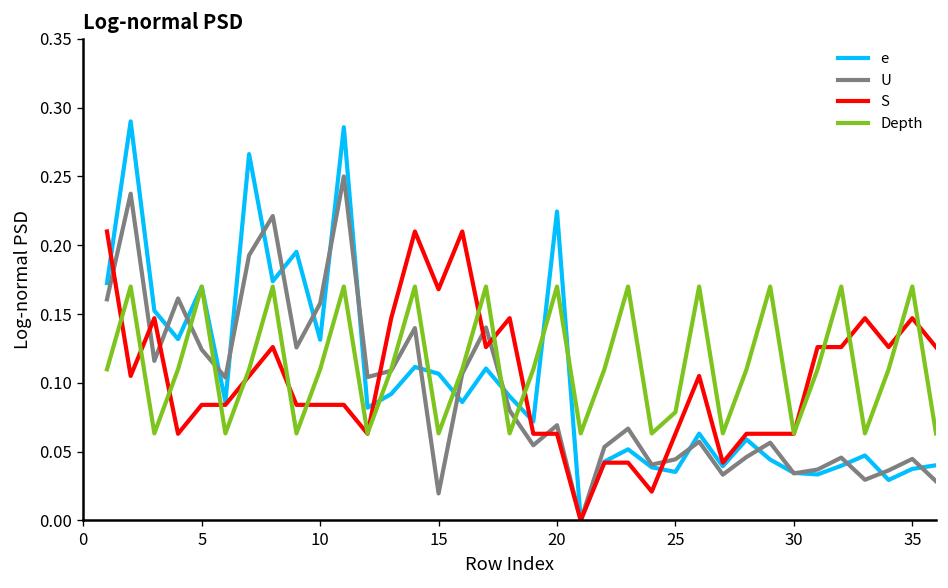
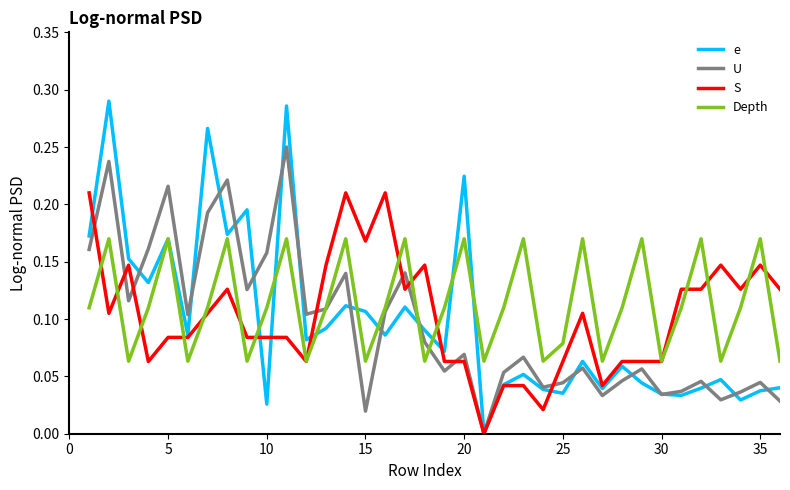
  {
    "e": {
-     "10": 0.131,
+     "10": 0.026,
      "15": 0.107,
      "20": 0.225,
      "25": 0.035,
      "35": 0.037
    },
    "U": {
-     "5": 0.124,
+     "5": 0.216,
      "10": 0.158,
      "15": 0.020,
      "20": 0.069,
      "25": 0.044,
      "35": 0.045
    },
    "S": {
      "5": 0.084,
      "10": 0.084,
      "15": 0.168,
      "20": 0.063,
      "25": 0.063,
      "35": 0.147
    },
    "Depth": {
      "10": 0.110,
      "15": 0.063,
      "20": 0.170,
      "25": 0.079,
      "35": 0.170
    }
  }
